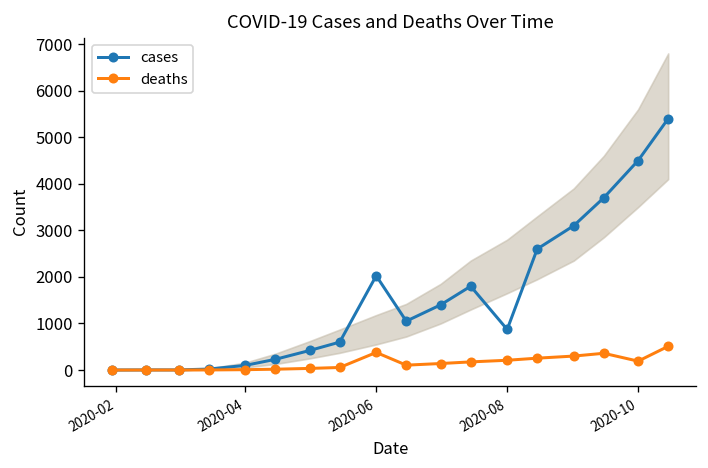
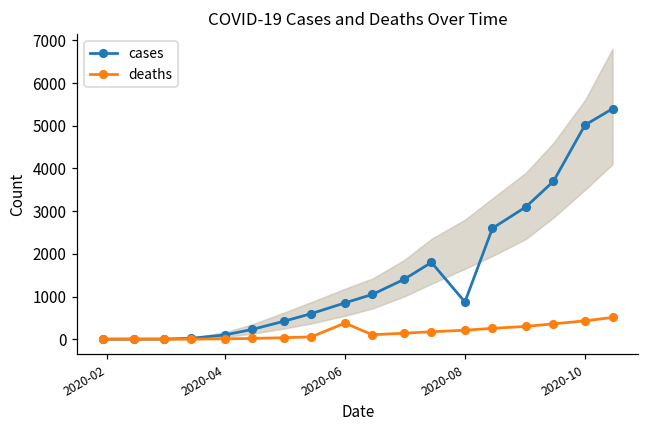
  {
    "cases": {
-     "2020-06": 2000,
+     "2020-06": 900,
      "2020-08": 900,
-     "2020-10": 4500
+     "2020-10": 5000
    },
    "deaths": {
      "2020-04": 0,
      "2020-06": 400,
      "2020-08": 200,
-     "2020-10": 200
+     "2020-10": 400
    }
  }
